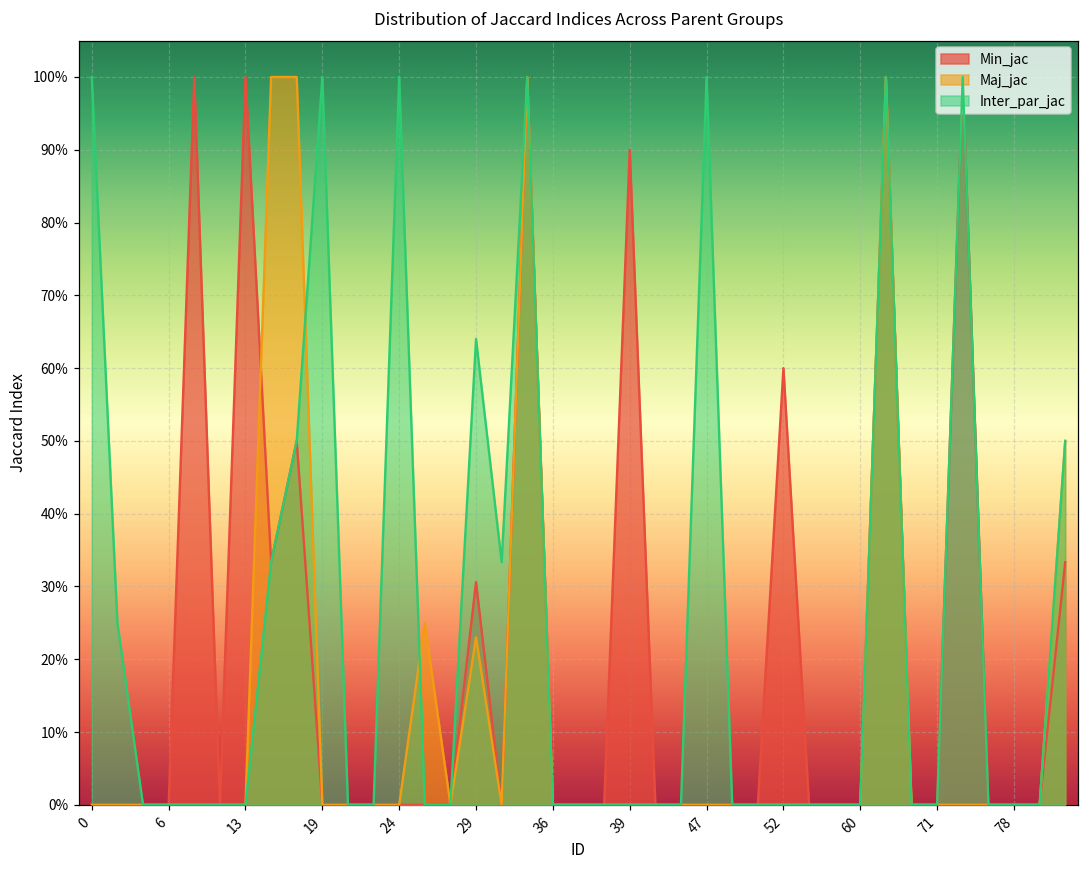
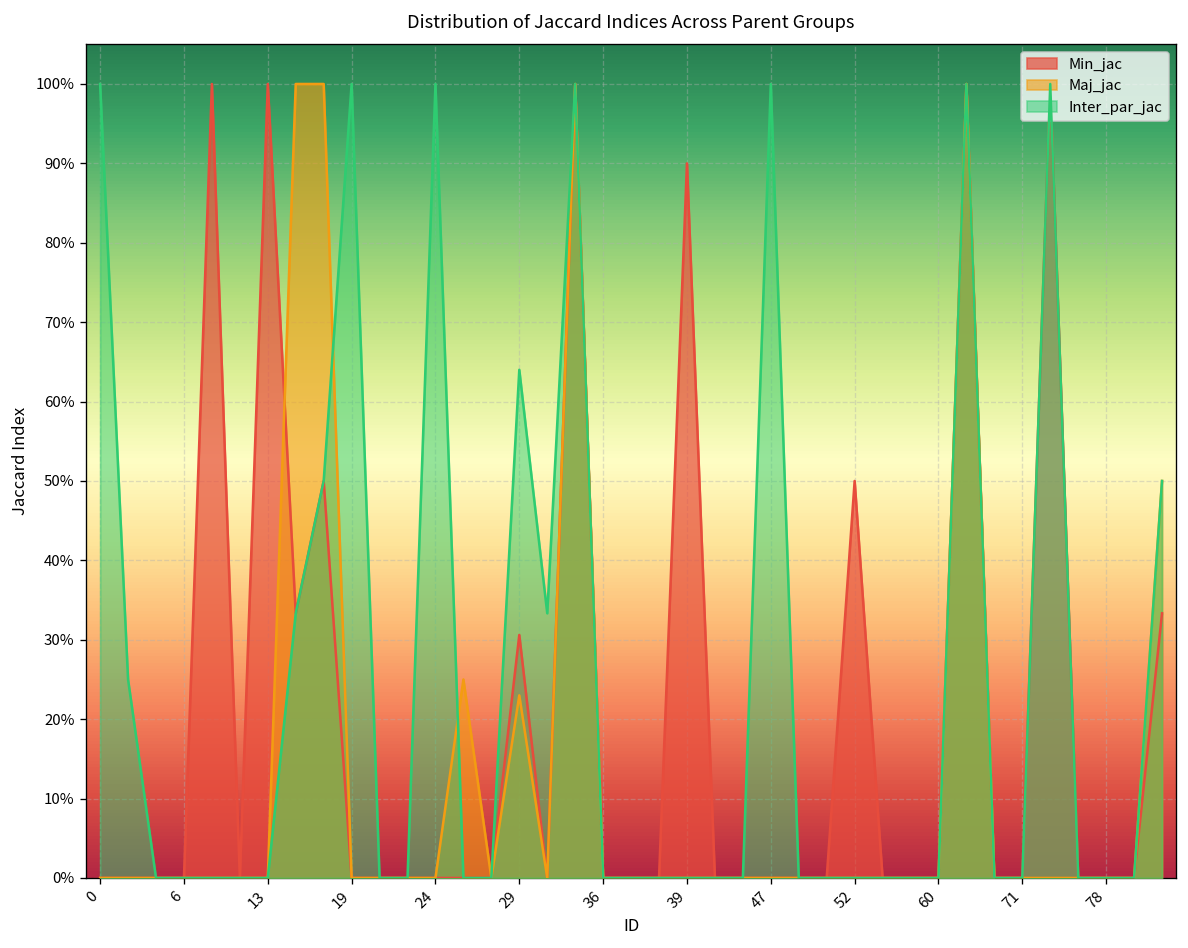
  {
    "Min_jac": {
      "13": "100%",
      "29": "31%",
      "39": "90%",
-     "52": "60%"
+     "52": "50%"
    },
    "Maj_jac": {
      "29": "23%"
    },
    "Inter_par_jac": {
      "0": "100%",
      "19": "100%",
      "24": "100%",
      "29": "64%",
      "47": "100%"
    }
  }
